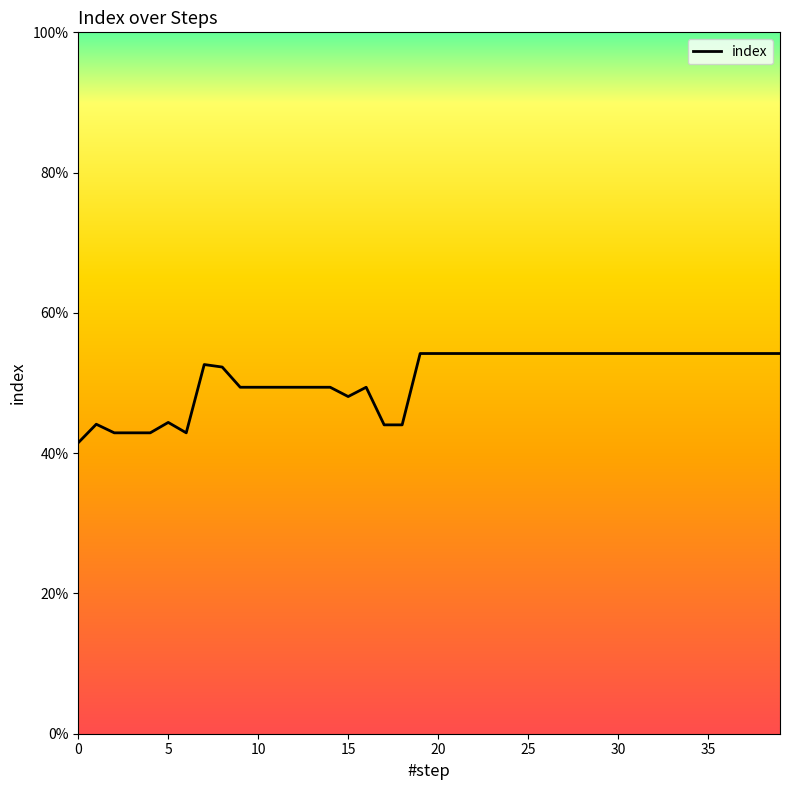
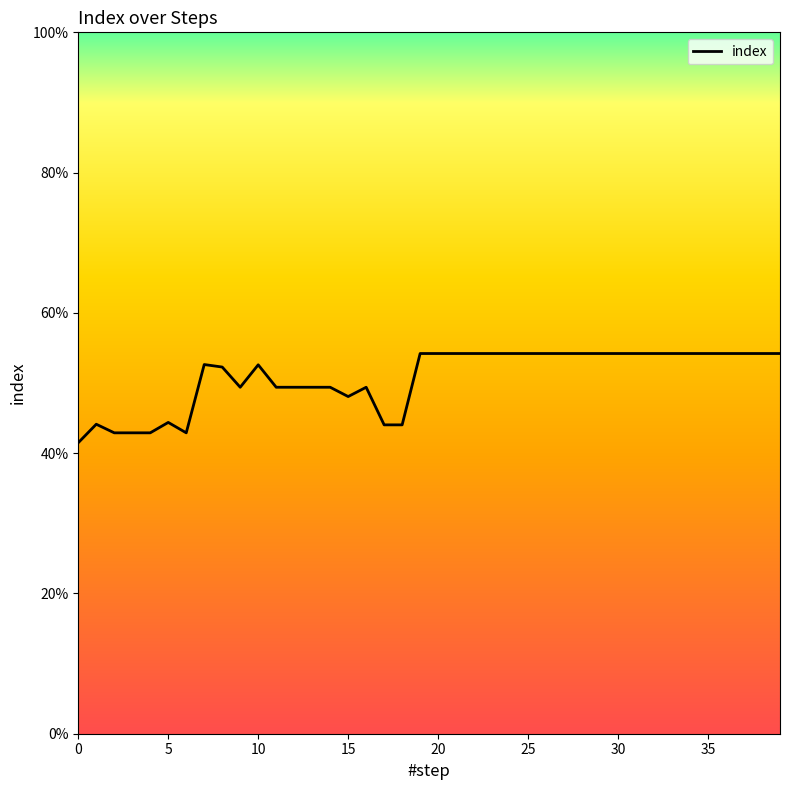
  {
    "0": "41%",
    "5": "44%",
-   "10": "49%",
+   "10": "53%",
    "15": "48%",
    "20": "54%",
    "25": "54%",
    "30": "54%",
    "35": "54%"
  }
